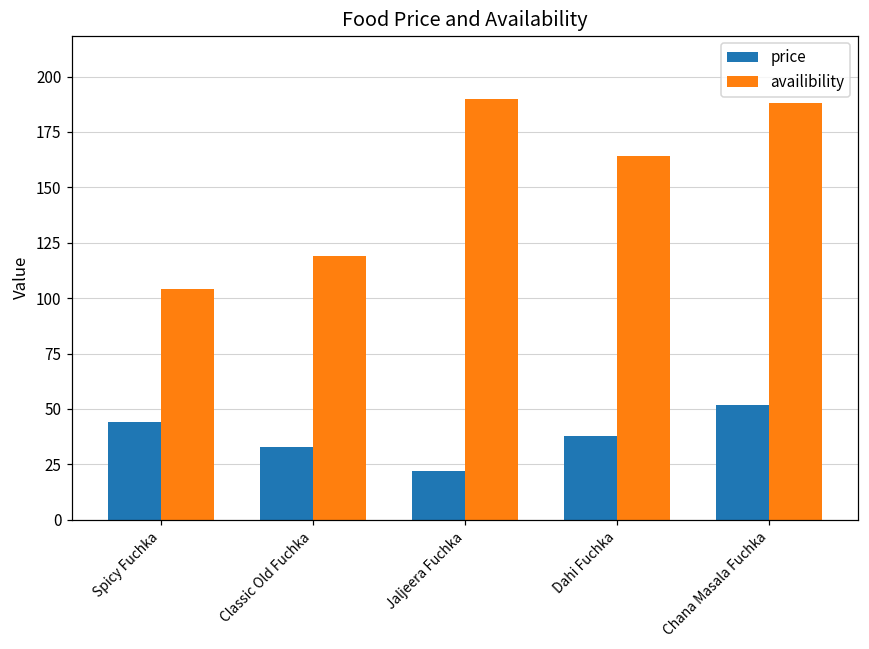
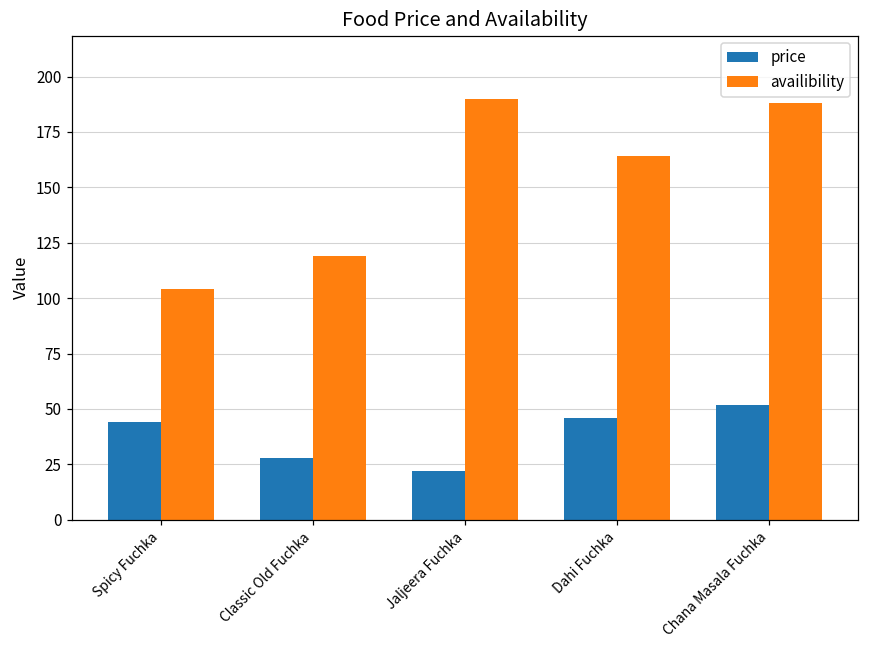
  {
    "price": {
      "Spicy Fuchka": 44,
-     "Classic Old Fuchka": 33,
+     "Classic Old Fuchka": 28,
      "Jaljeera Fuchka": 22,
-     "Dahi Fuchka": 38,
+     "Dahi Fuchka": 46,
      "Chana Masala Fuchka": 52
    },
    "availibility": {
      "Spicy Fuchka": 104,
      "Classic Old Fuchka": 119,
      "Jaljeera Fuchka": 190,
      "Dahi Fuchka": 164,
      "Chana Masala Fuchka": 188
    }
  }
